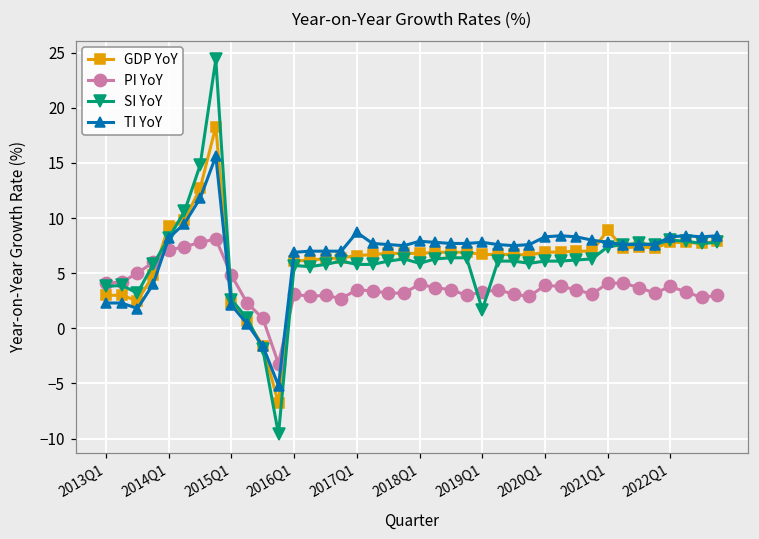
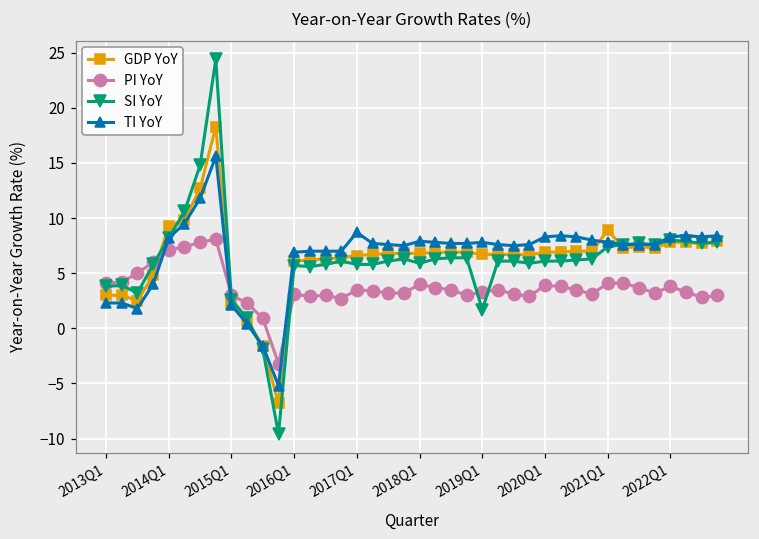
  {
    "GDP YoY": {
      "2013Q1": 3.0,
      "2014Q1": 9.3,
      "2016Q1": 6.1,
      "2017Q1": 6.6,
      "2018Q1": 6.8,
      "2019Q1": 6.7,
      "2020Q1": 6.9,
      "2021Q1": 8.9
    },
    "PI YoY": {
      "2013Q1": 4.1,
      "2014Q1": 7.1,
-     "2015Q1": 4.8,
+     "2015Q1": 3.0,
      "2016Q1": 3.1,
      "2017Q1": 3.5,
      "2018Q1": 4.0,
      "2019Q1": 3.3,
      "2020Q1": 3.9,
      "2021Q1": 4.1,
      "2022Q1": 3.8
    },
    "SI YoY": {
      "2013Q1": 3.8,
      "2015Q1": 2.6,
      "2016Q1": 5.7,
      "2017Q1": 5.8,
      "2018Q1": 5.9,
      "2019Q1": 1.7,
      "2020Q1": 6.1,
      "2021Q1": 7.4
    },
    "TI YoY": {
      "2013Q1": 2.3,
      "2016Q1": 6.9,
      "2017Q1": 8.7,
      "2018Q1": 7.9,
      "2019Q1": 7.8,
      "2020Q1": 8.3,
      "2021Q1": 7.8,
      "2022Q1": 8.3
    }
  }
